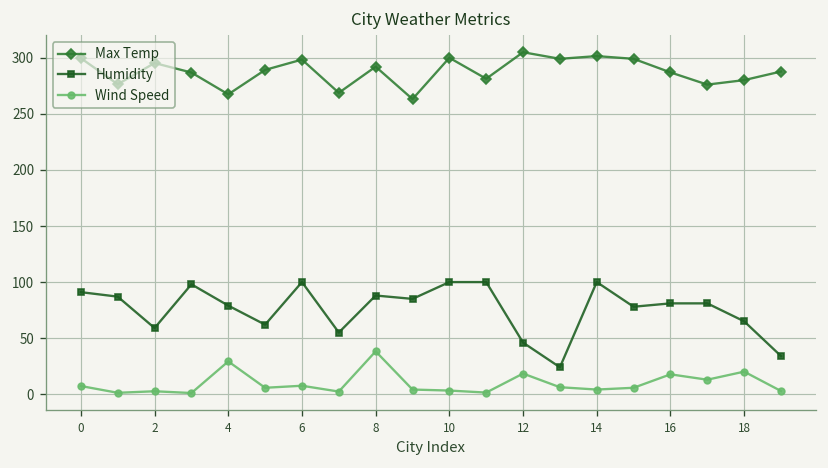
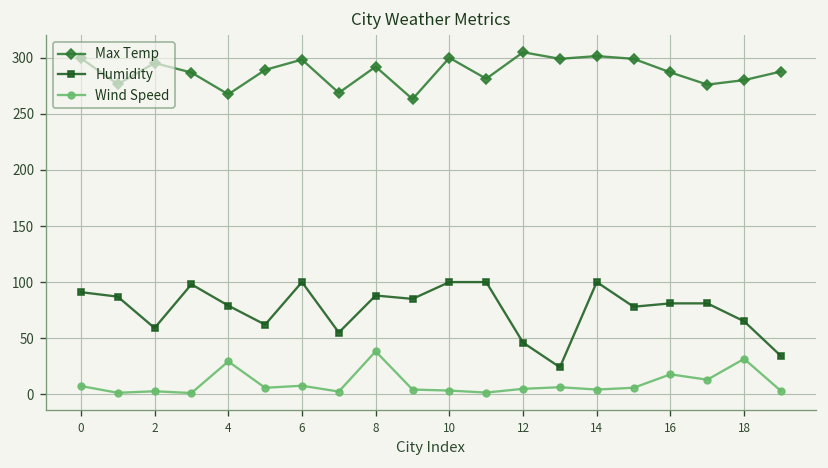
  {
    "Wind Speed": {
      "0": 10,
      "2": 0,
      "4": 30,
      "6": 10,
      "8": 40,
      "10": 0,
-     "12": 20,
+     "12": 0,
      "14": 0,
      "16": 20,
-     "18": 20
+     "18": 30
    }
  }
